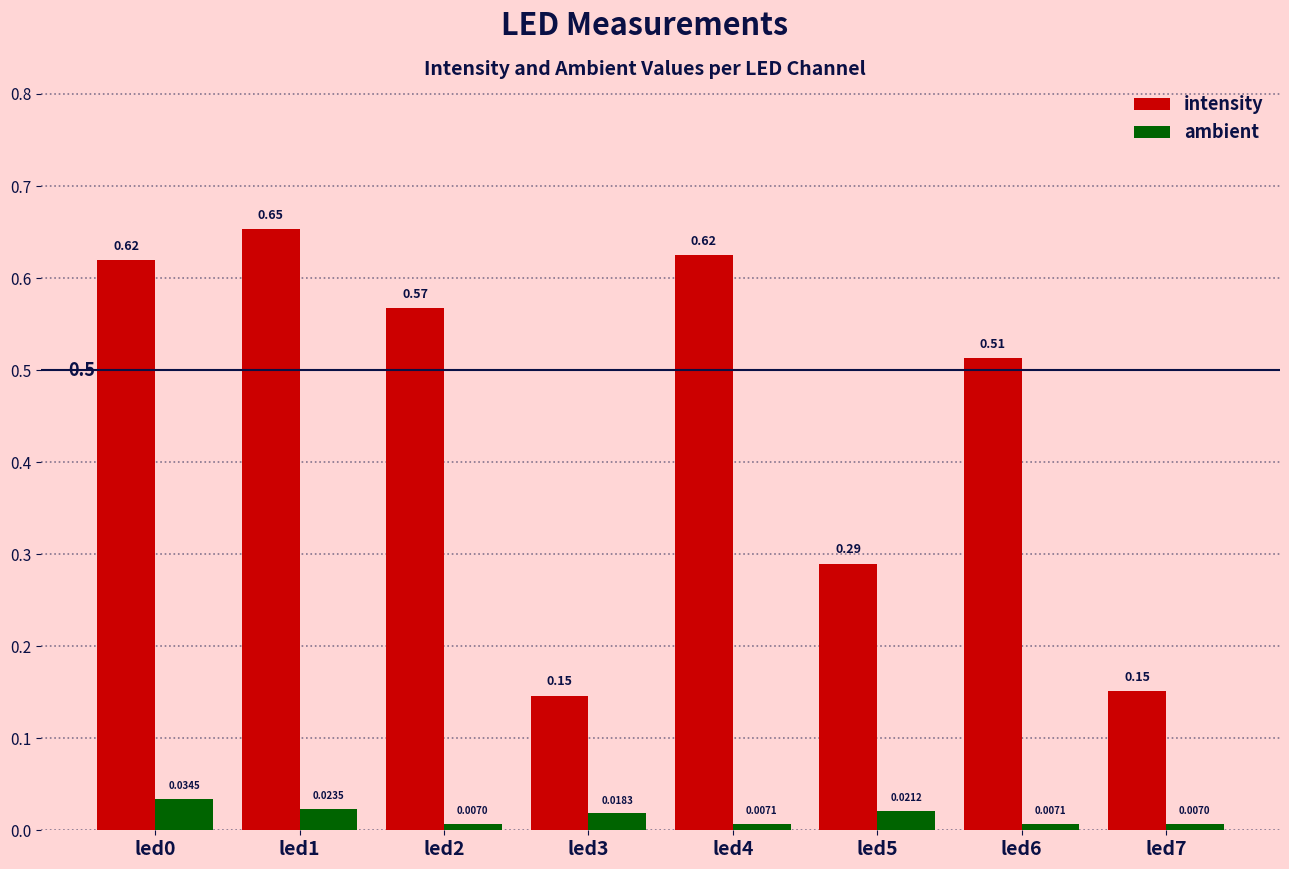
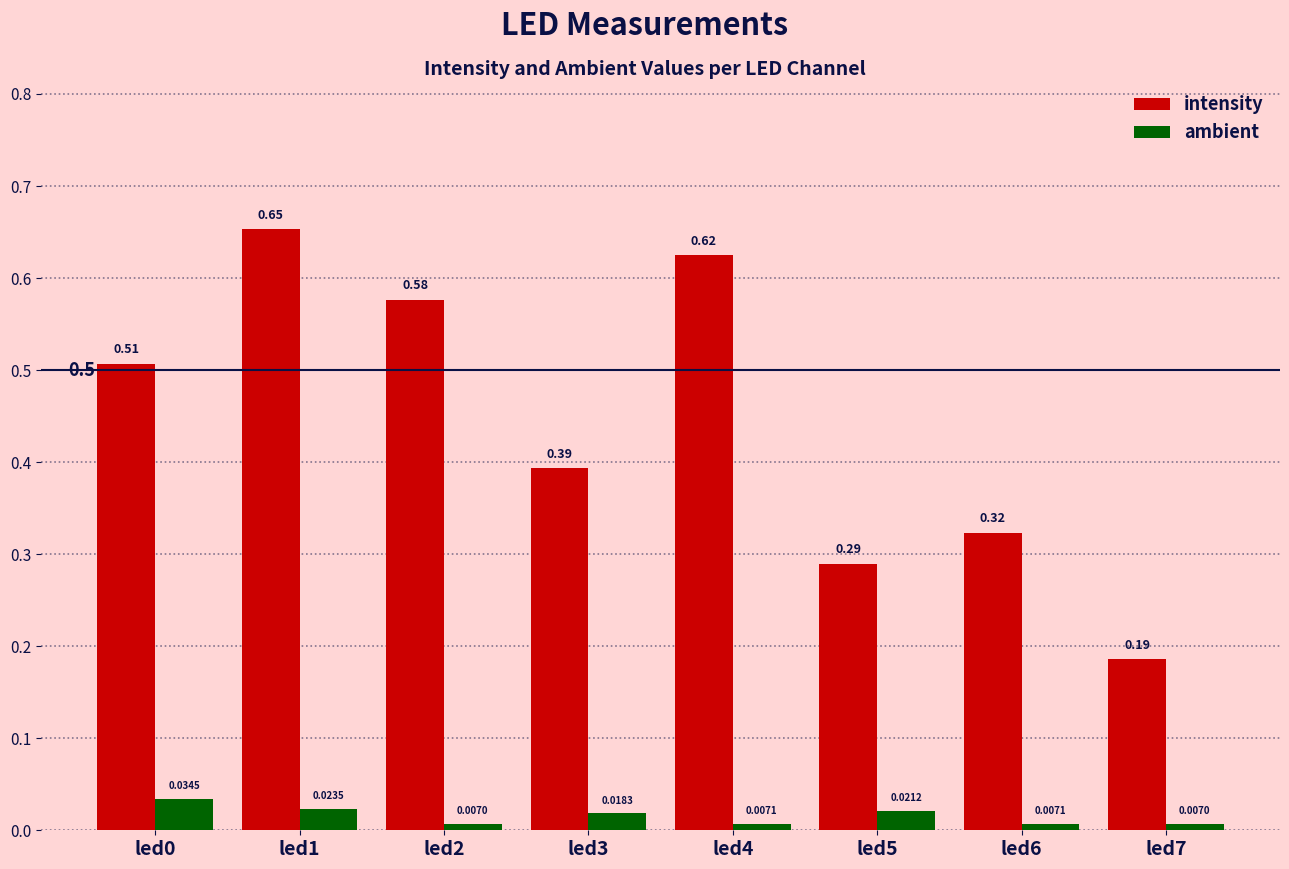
  {
    "intensity": {
-     "led0": 0.62,
+     "led0": 0.51,
      "led1": 0.65,
-     "led2": 0.57,
-     "led3": 0.15,
+     "led2": 0.58,
+     "led3": 0.39,
      "led4": 0.62,
      "led5": 0.29,
-     "led6": 0.51,
-     "led7": 0.15
+     "led6": 0.32,
+     "led7": 0.19
    },
    "ambient": {
      "led0": 0.0345,
      "led1": 0.0235,
      "led2": 0.0070,
      "led3": 0.0183,
      "led4": 0.0071,
      "led5": 0.0212,
      "led6": 0.0071,
      "led7": 0.0070
    }
  }
